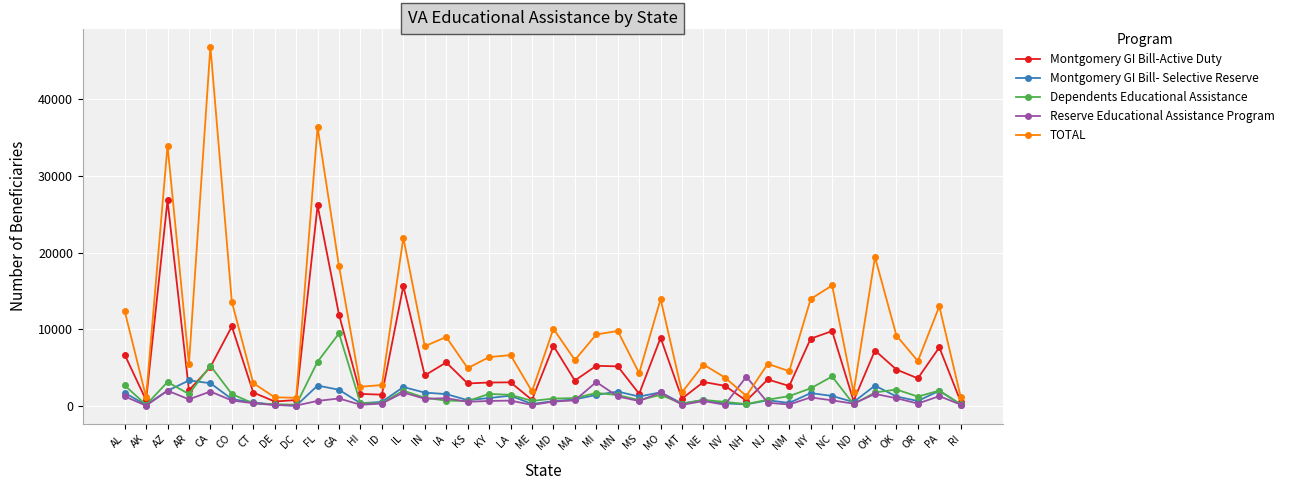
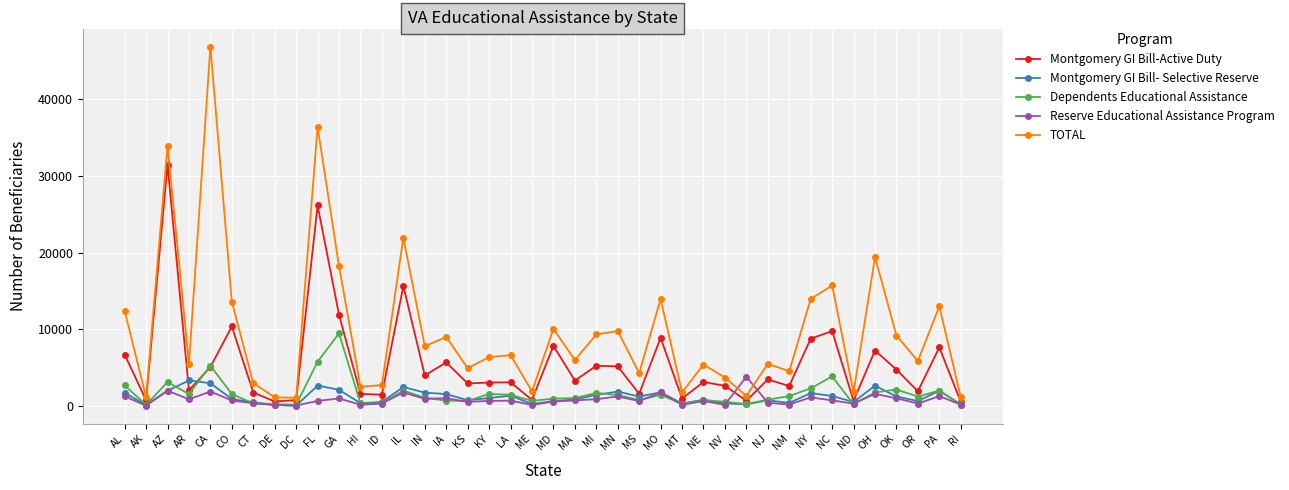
  {
    "Montgomery GI Bill-Active Duty": {
      "AL": 7000,
      "AK": 1000,
-     "AZ": 27000,
+     "AZ": 31000,
      "AR": 2000,
      "CO": 10000,
      "CT": 2000,
      "DE": 1000,
      "FL": 26000,
      "GA": 12000,
      "HI": 2000,
      "ID": 1000,
      "IL": 16000,
      "IN": 4000,
      "IA": 6000,
      "KS": 3000,
      "KY": 3000,
      "LA": 3000,
      "MD": 8000,
      "MA": 3000,
      "MI": 5000,
      "MN": 5000,
      "MS": 2000,
      "MO": 9000,
      "MT": 1000,
      "NE": 3000,
      "NV": 3000,
      "NH": 1000,
      "NJ": 3000,
      "NM": 3000,
      "NY": 9000,
      "NC": 10000,
      "OH": 7000,
      "OK": 5000,
-     "OR": 4000,
+     "OR": 2000,
      "PA": 8000,
      "RI": 1000
    },
    "Montgomery GI Bill- Selective Reserve": {
      "AL": 2000,
      "AR": 3000,
      "CA": 3000,
      "FL": 3000,
      "GA": 2000,
      "IL": 2000,
      "IN": 2000,
      "IA": 2000,
      "KY": 1000,
      "MN": 2000,
      "MS": 1000,
      "NY": 2000,
      "NC": 1000,
      "OH": 3000
    },
    "Dependents Educational Assistance": {
      "AL": 3000,
      "AZ": 3000,
      "AR": 2000,
      "CO": 2000,
      "FL": 6000,
      "GA": 9000,
      "KY": 2000,
      "NM": 1000,
      "NY": 2000,
      "NC": 4000,
      "OK": 2000,
      "OR": 1000
    },
    "Reserve Educational Assistance Program": {
      "AL": 1000,
      "AR": 1000,
      "CA": 2000,
      "FL": 1000,
      "GA": 1000,
      "KY": 1000,
      "LA": 1000,
-     "MI": 3000,
+     "MI": 1000,
      "NH": 4000,
      "NY": 1000,
      "NC": 1000,
      "PA": 1000
    },
    "TOTAL": {
      "AL": 12000,
      "AK": 1000,
      "AZ": 34000,
      "AR": 6000,
      "CA": 47000,
      "CO": 14000,
      "CT": 3000,
      "DE": 1000,
      "FL": 36000,
      "GA": 18000,
      "HI": 3000,
      "ID": 3000,
      "IL": 22000,
      "IN": 8000,
      "IA": 9000,
      "KS": 5000,
      "KY": 6000,
      "LA": 7000,
      "ME": 2000,
      "MD": 10000,
      "MA": 6000,
      "MI": 9000,
      "MN": 10000,
      "MS": 4000,
      "MO": 14000,
      "MT": 2000,
      "NE": 5000,
      "NV": 4000,
      "NH": 1000,
      "NJ": 6000,
      "NM": 5000,
      "NY": 14000,
      "NC": 16000,
      "ND": 2000,
      "OH": 19000,
      "OK": 9000,
      "OR": 6000,
      "PA": 13000,
      "RI": 1000
    }
  }
